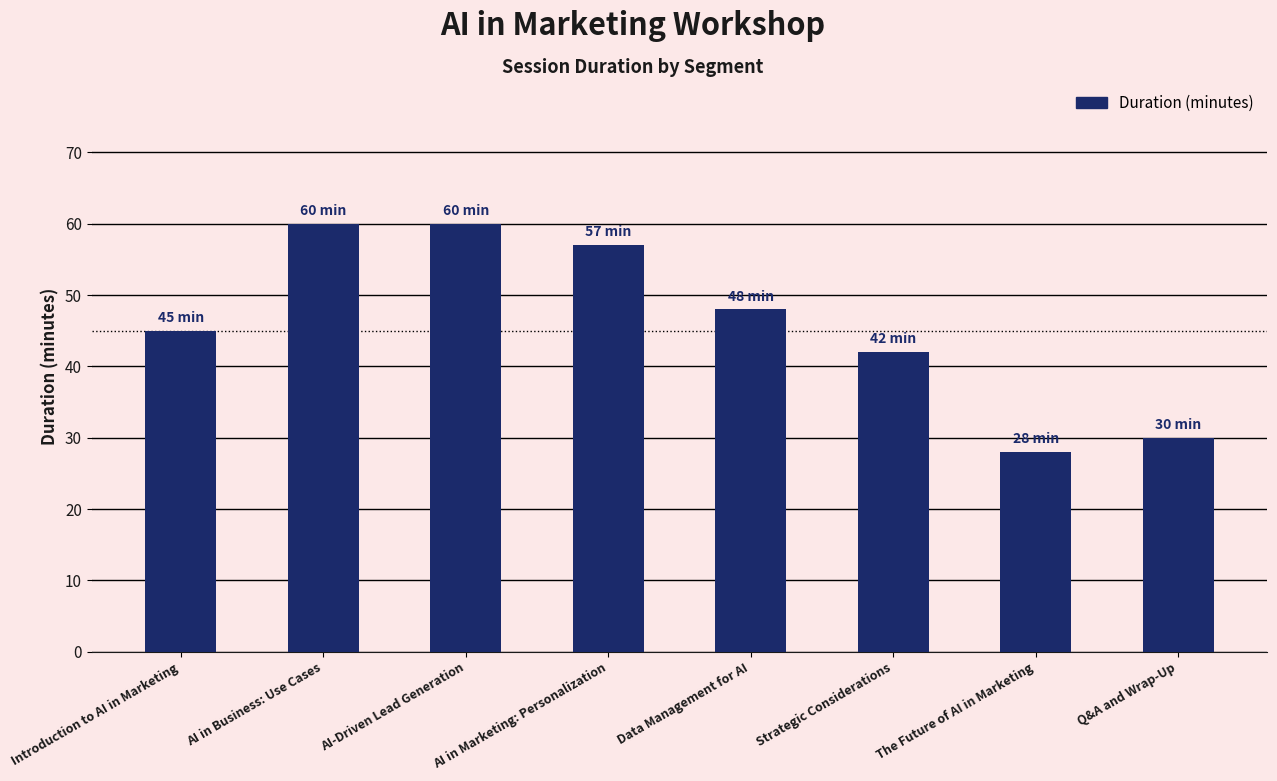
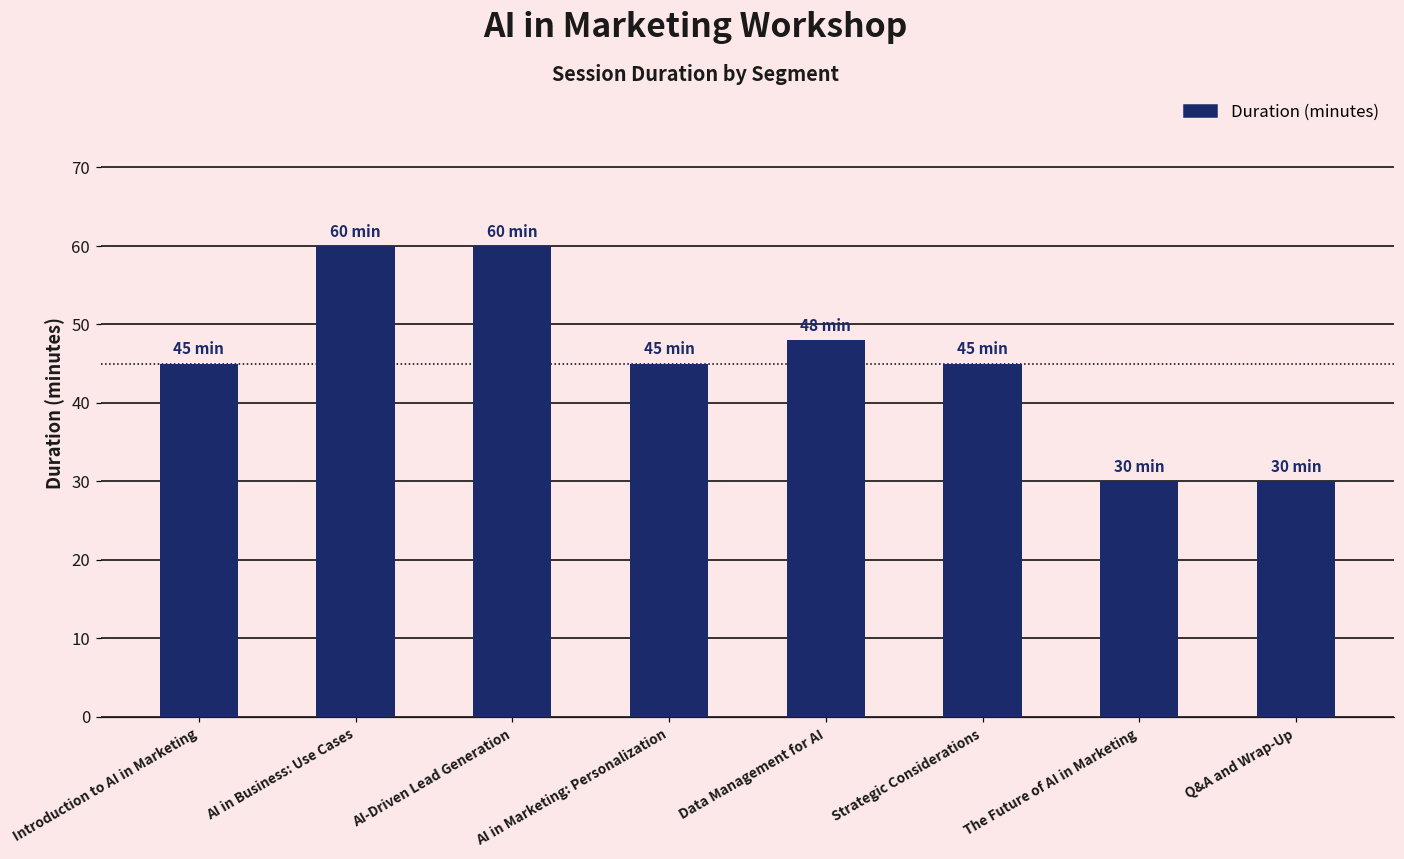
  {
    "Introduction to AI in Marketing": 45,
    "AI in Business: Use Cases": 60,
    "AI-Driven Lead Generation": 60,
-   "AI in Marketing: Personalization": 57,
+   "AI in Marketing: Personalization": 45,
    "Data Management for AI": 48,
-   "Strategic Considerations": 42,
-   "The Future of AI in Marketing": 28,
+   "Strategic Considerations": 45,
+   "The Future of AI in Marketing": 30,
    "Q&A and Wrap-Up": 30
  }
